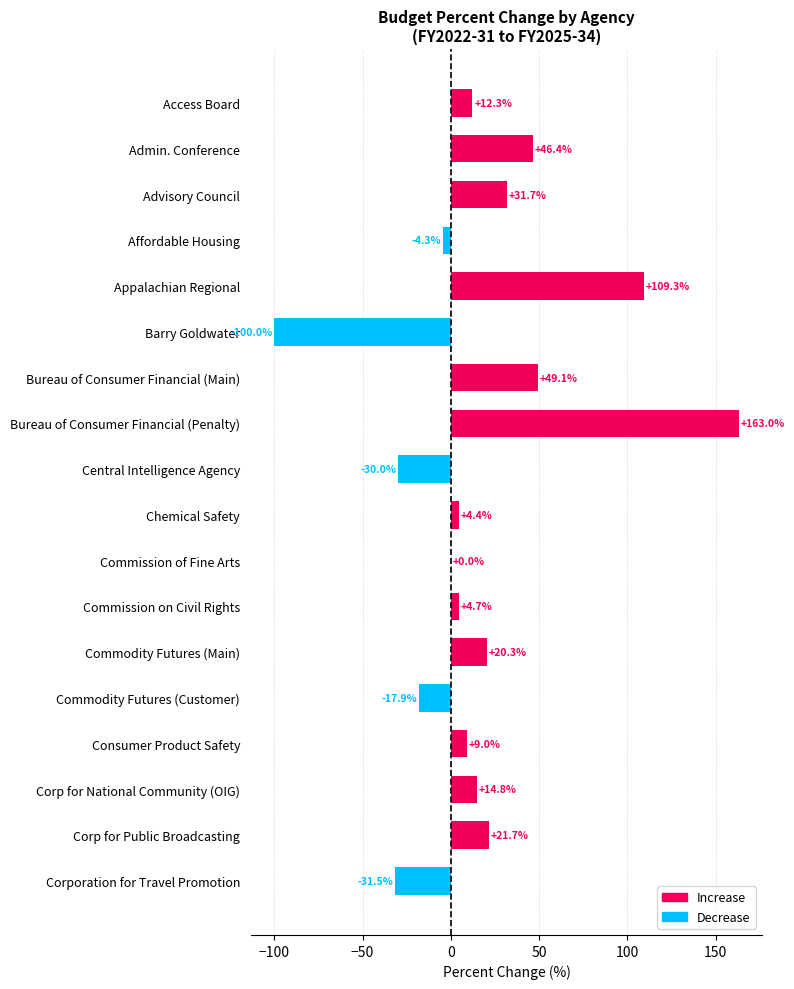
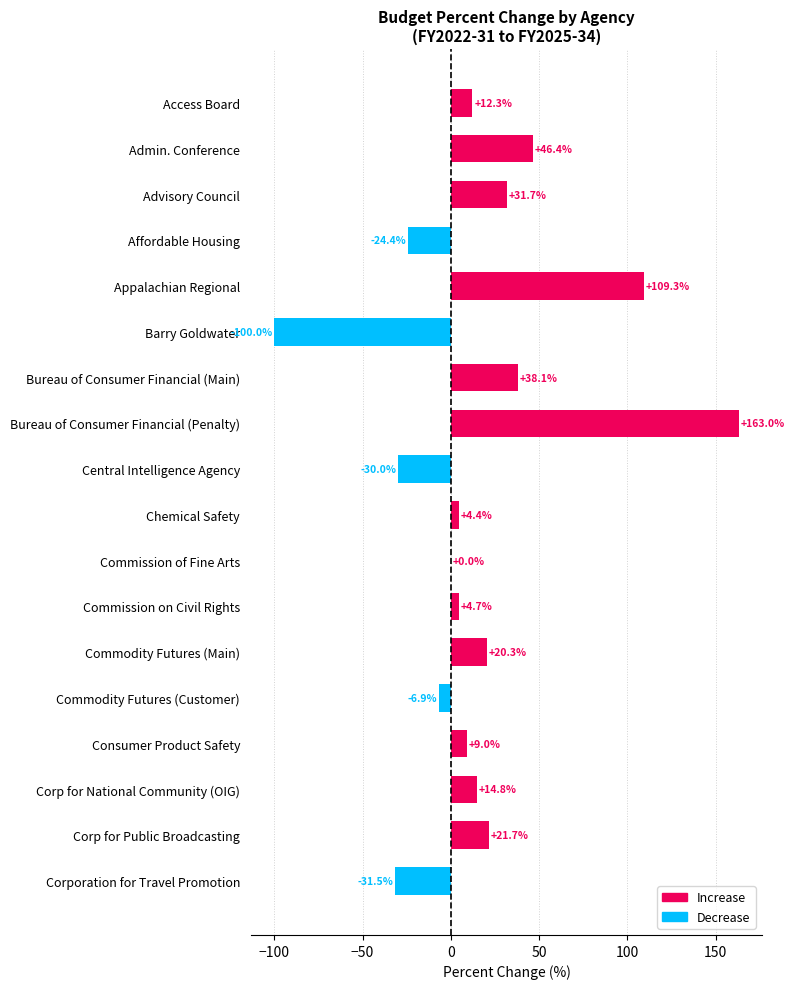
  {
    "Access Board": "+12.3%",
    "Admin. Conference": "+46.4%",
    "Advisory Council": "+31.7%",
-   "Affordable Housing": "-4.3%",
+   "Affordable Housing": "-24.4%",
    "Appalachian Regional": "+109.3%",
    "Barry Goldwater": "-100.0%",
-   "Bureau of Consumer Financial (Main)": "+49.1%",
+   "Bureau of Consumer Financial (Main)": "+38.1%",
    "Bureau of Consumer Financial (Penalty)": "+163.0%",
    "Central Intelligence Agency": "-30.0%",
    "Chemical Safety": "+4.4%",
    "Commission of Fine Arts": "+0.0%",
    "Commission on Civil Rights": "+4.7%",
    "Commodity Futures (Main)": "+20.3%",
-   "Commodity Futures (Customer)": "-17.9%",
+   "Commodity Futures (Customer)": "-6.9%",
    "Consumer Product Safety": "+9.0%",
    "Corp for National Community (OIG)": "+14.8%",
    "Corp for Public Broadcasting": "+21.7%",
    "Corporation for Travel Promotion": "-31.5%"
  }
